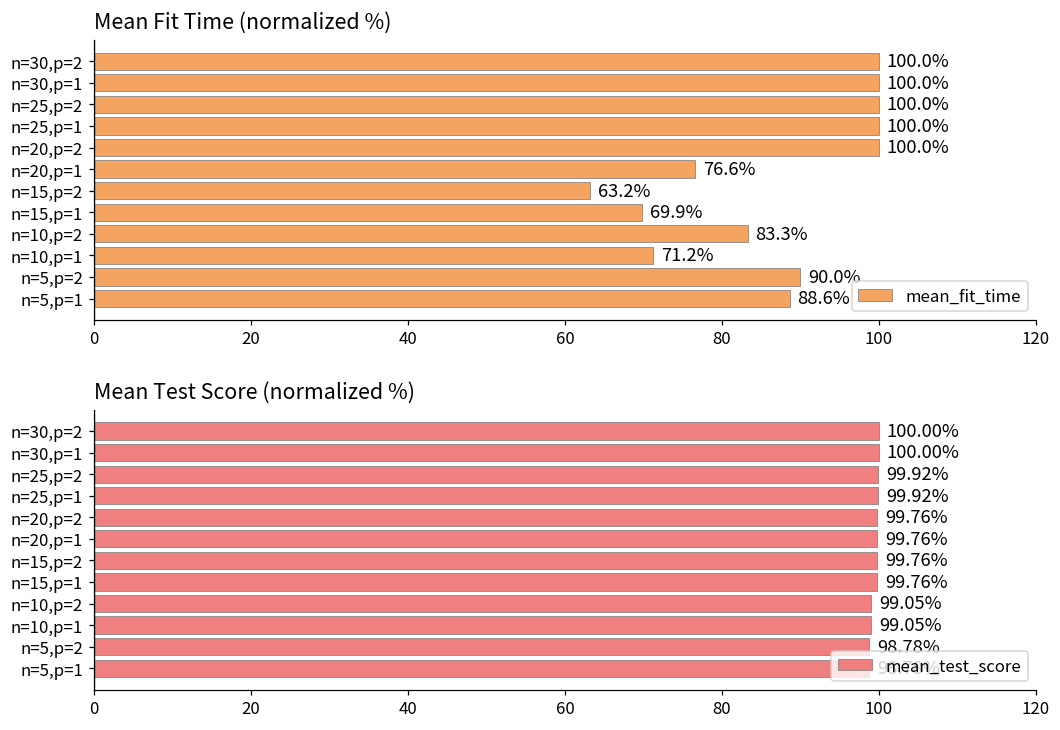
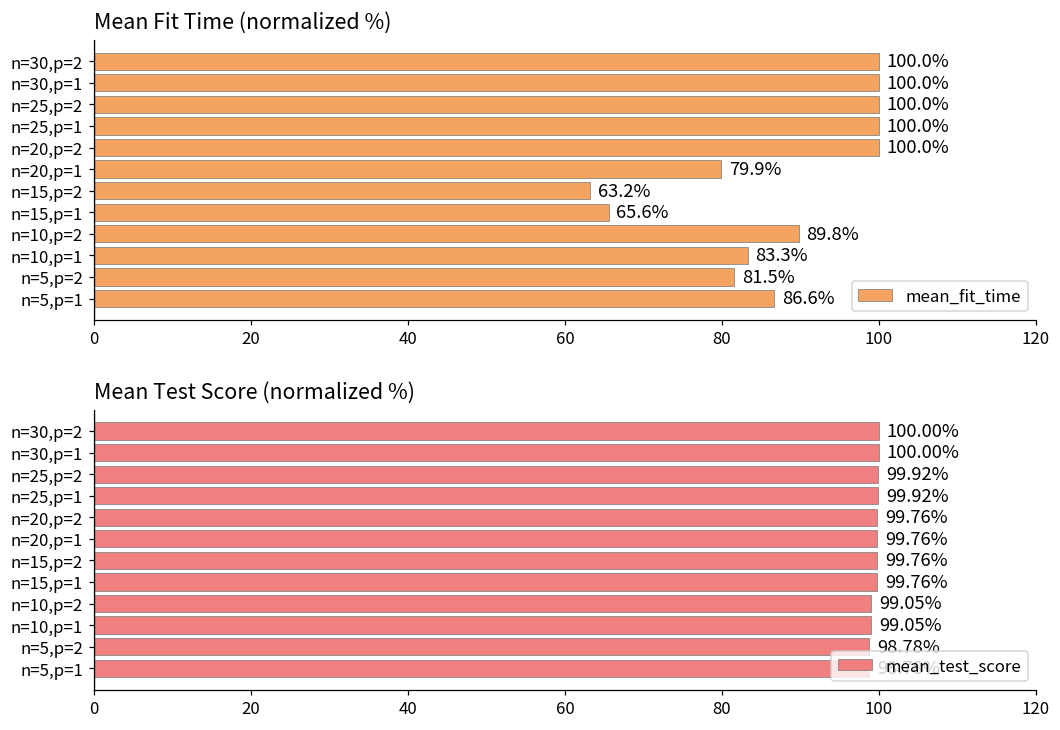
  {
    "Mean Fit Time (normalized %)": {
      "n=30,p=2": "100.0%",
      "n=30,p=1": "100.0%",
      "n=25,p=2": "100.0%",
      "n=25,p=1": "100.0%",
      "n=20,p=2": "100.0%",
-     "n=20,p=1": "76.6%",
+     "n=20,p=1": "79.9%",
      "n=15,p=2": "63.2%",
-     "n=15,p=1": "69.9%",
-     "n=10,p=2": "83.3%",
-     "n=10,p=1": "71.2%",
-     "n=5,p=2": "90.0%",
-     "n=5,p=1": "88.6%"
+     "n=15,p=1": "65.6%",
+     "n=10,p=2": "89.8%",
+     "n=10,p=1": "83.3%",
+     "n=5,p=2": "81.5%",
+     "n=5,p=1": "86.6%"
    },
    "Mean Test Score (normalized %)": {
      "n=30,p=2": "100.00%",
      "n=30,p=1": "100.00%",
      "n=25,p=2": "99.92%",
      "n=25,p=1": "99.92%",
      "n=20,p=2": "99.76%",
      "n=20,p=1": "99.76%",
      "n=15,p=2": "99.76%",
      "n=15,p=1": "99.76%",
      "n=10,p=2": "99.05%",
      "n=10,p=1": "99.05%"
    }
  }
